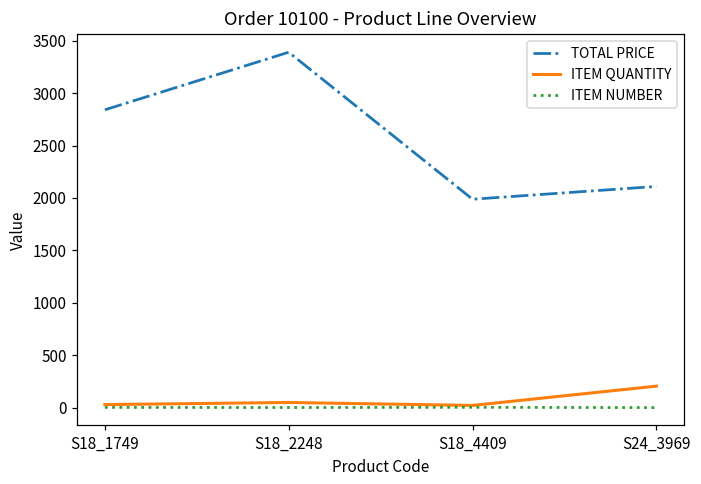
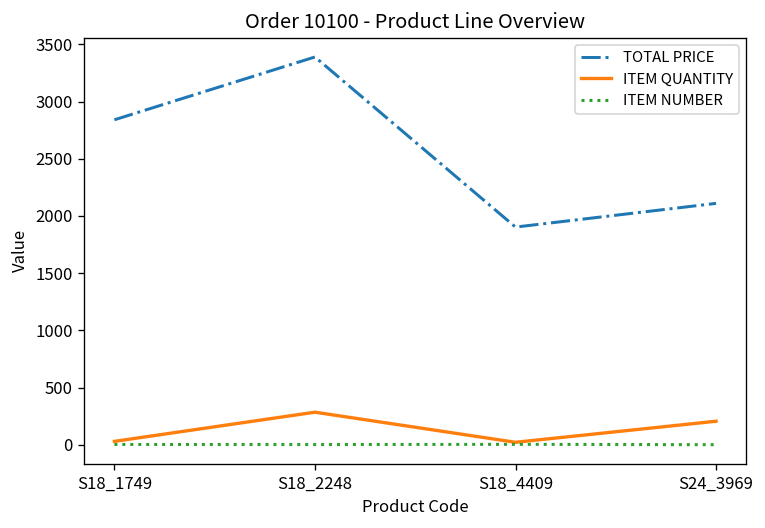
  {
    "TOTAL PRICE": {
      "S18_1749": 2800,
      "S18_2248": 3400,
-     "S18_4409": 2000,
+     "S18_4409": 1900,
      "S24_3969": 2100
    },
    "ITEM QUANTITY": {
      "S18_1749": 0,
-     "S18_2248": 100,
+     "S18_2248": 300,
      "S24_3969": 200
    },
    "ITEM NUMBER": {
      "S18_1749": 0,
      "S18_2248": 0,
      "S24_3969": 0
    }
  }
